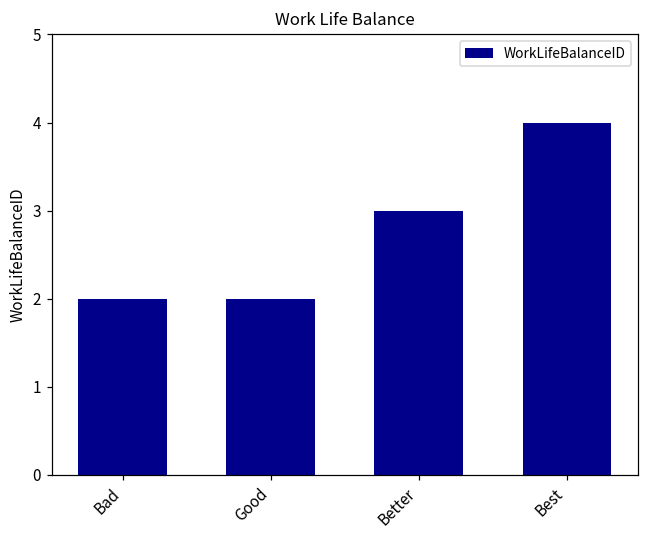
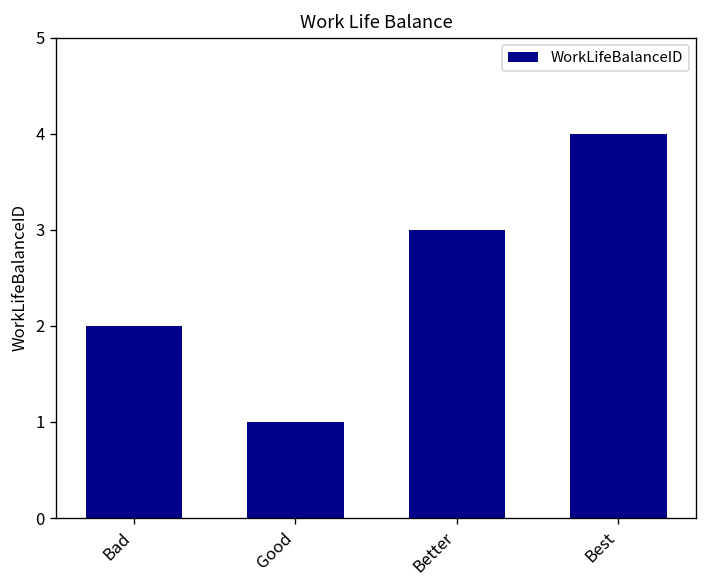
  {
    "Bad": 2,
-   "Good": 2,
+   "Good": 1,
    "Better": 3,
    "Best": 4
  }
